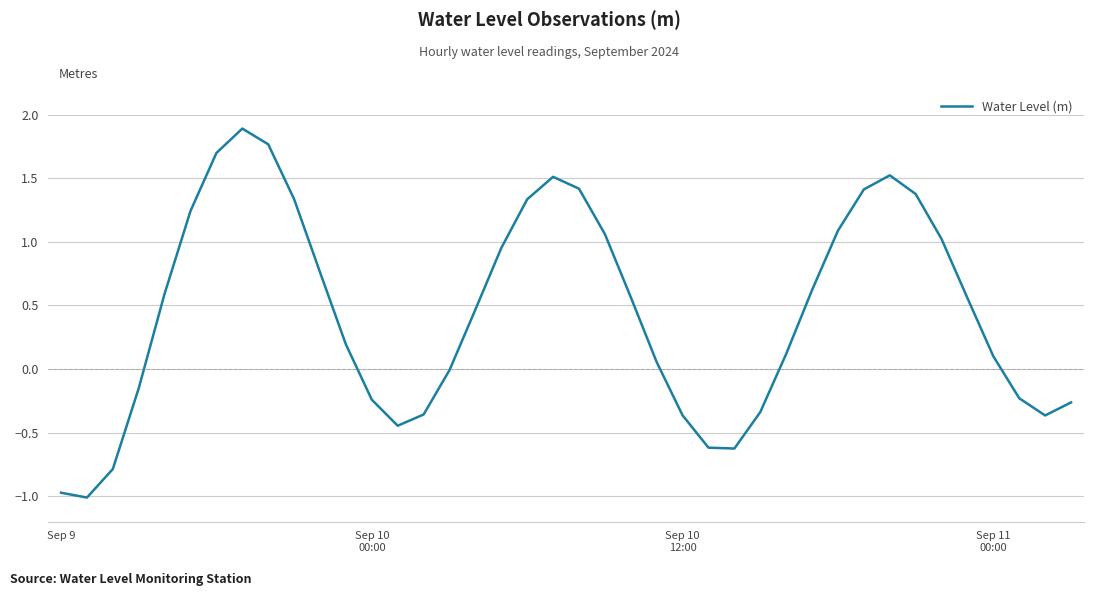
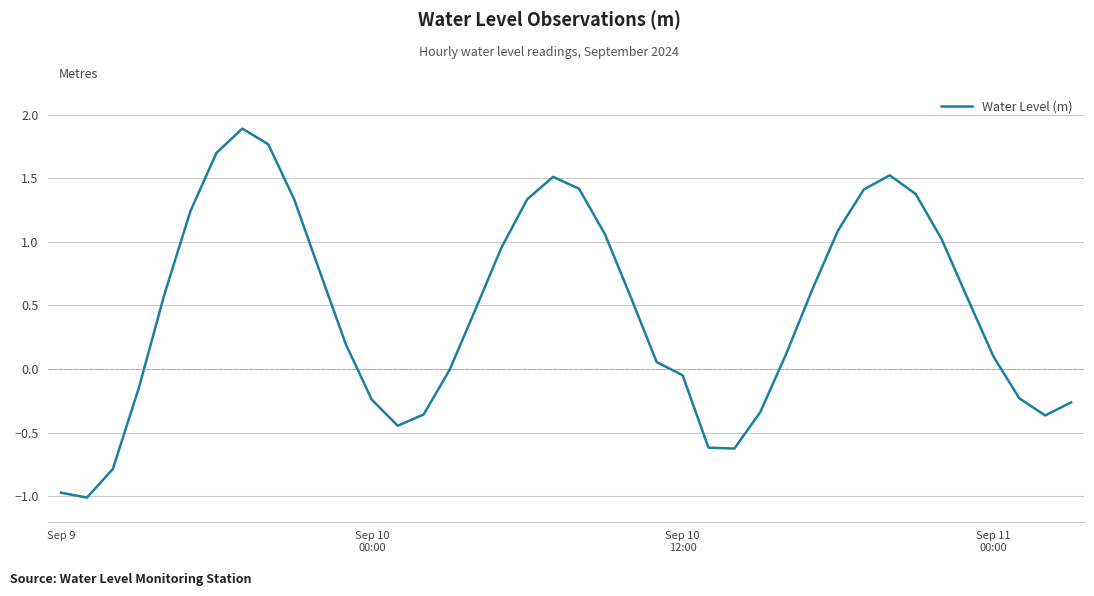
  {
    "Sep 9": -0.97,
    "Sep 10 00:00": -0.24,
-   "Sep 10 12:00": -0.36,
+   "Sep 10 12:00": -0.05,
    "Sep 11 00:00": 0.10
  }
